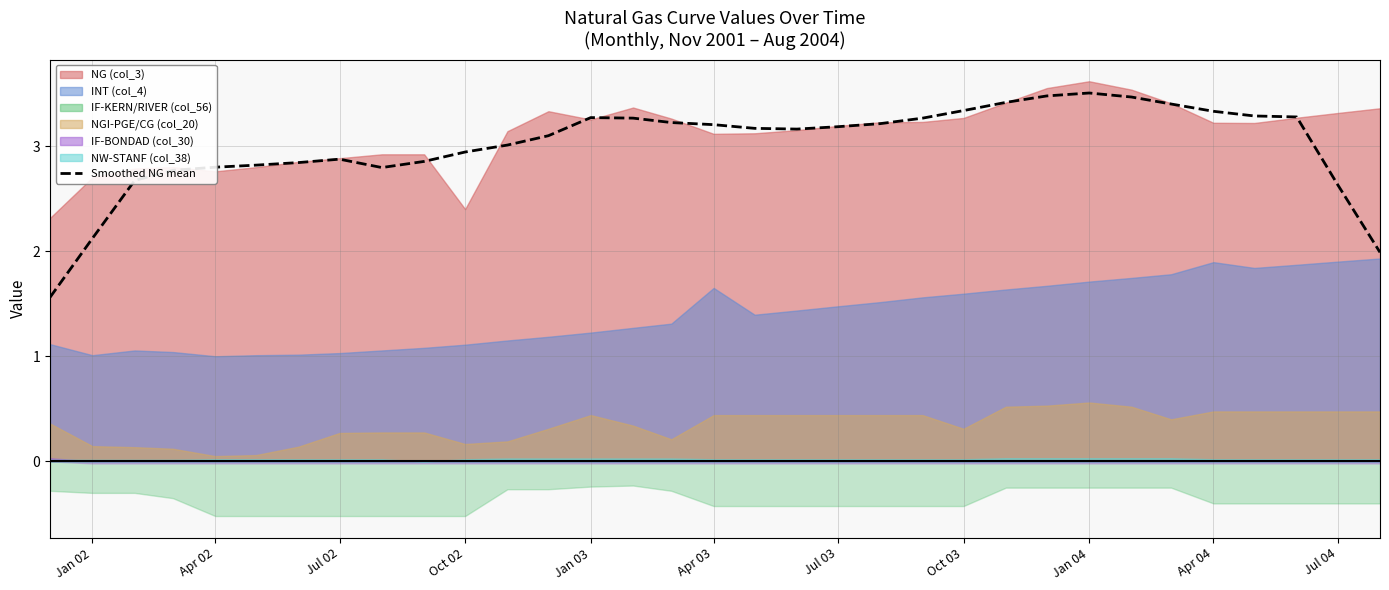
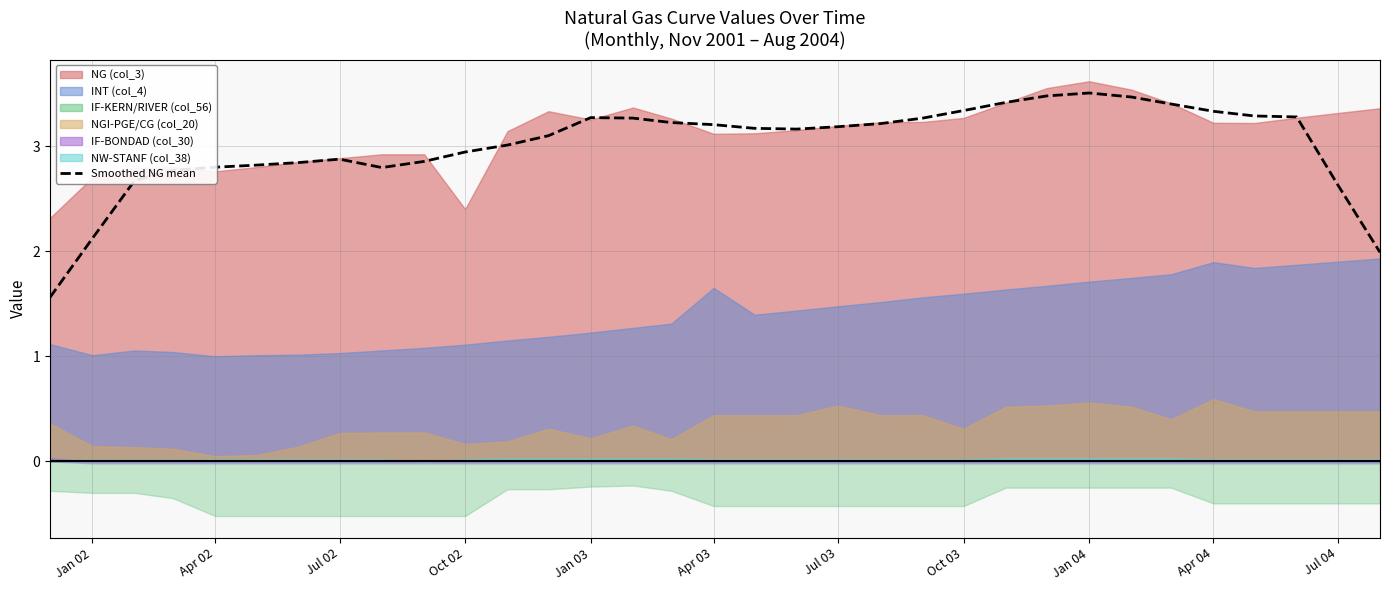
  {
    "Smoothed NG mean": {
      "Jan 02": 2.12,
      "Oct 02": 2.94,
      "Apr 03": 3.20,
      "Oct 03": 3.34,
      "Jan 04": 3.50,
      "Apr 04": 3.33,
      "Jul 04": 2.63
    },
    "NG (col_3)": {
      "Oct 02": 2.40,
      "Apr 03": 3.12,
      "Oct 03": 3.27,
      "Jan 04": 3.62,
      "Apr 04": 3.22,
      "Jul 04": 3.31
    },
    "INT (col_4)": {
      "Jan 02": 1.01,
      "Apr 02": 1.00,
      "Jul 02": 1.03,
      "Oct 02": 1.11,
      "Jan 03": 1.23,
      "Apr 03": 1.65,
      "Jul 03": 1.47,
      "Oct 03": 1.60,
      "Jan 04": 1.71,
      "Apr 04": 1.90,
      "Jul 04": 1.90
    },
    "NGI-PGE/CG (col_20)": {
      "Jan 02": 0.15,
      "Apr 02": 0.05,
      "Jul 02": 0.27,
      "Oct 02": 0.17,
-     "Jan 03": 0.44,
+     "Jan 03": 0.22,
      "Apr 03": 0.44,
-     "Jul 03": 0.44,
+     "Jul 03": 0.53,
      "Oct 03": 0.31,
      "Jan 04": 0.56,
-     "Apr 04": 0.48,
+     "Apr 04": 0.59,
      "Jul 04": 0.48
    },
    "NW-STANF (col_38)": {
      "Jan 03": 0.03,
      "Jan 04": 0.03
    }
  }
